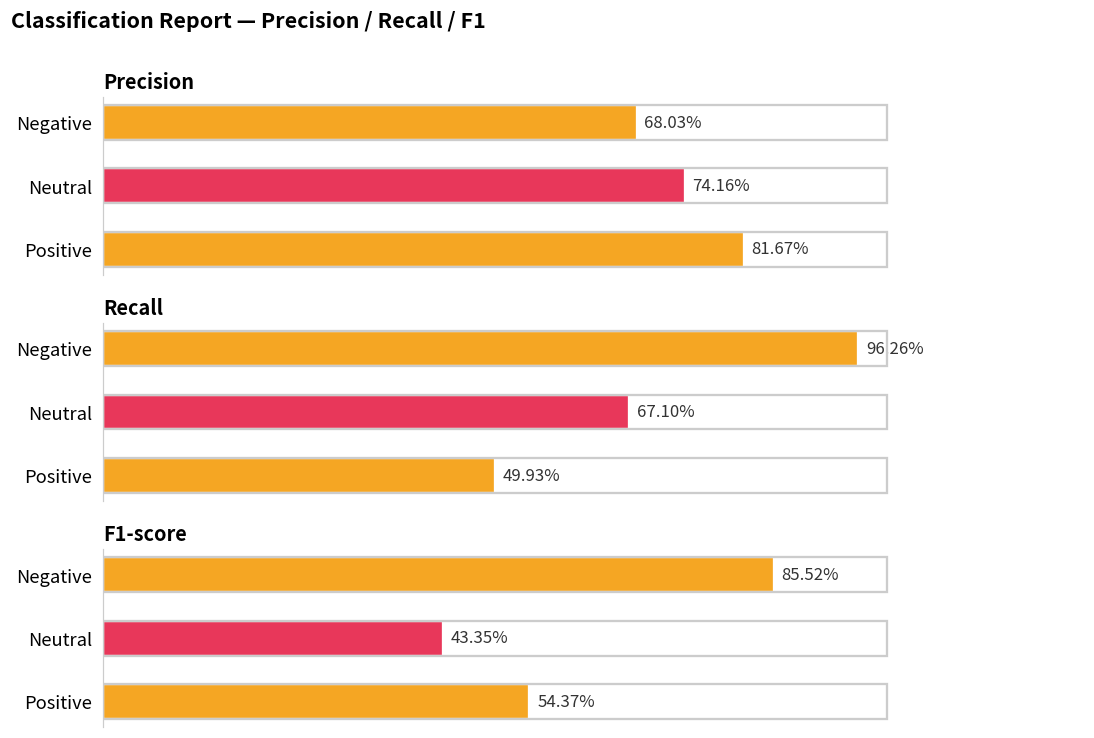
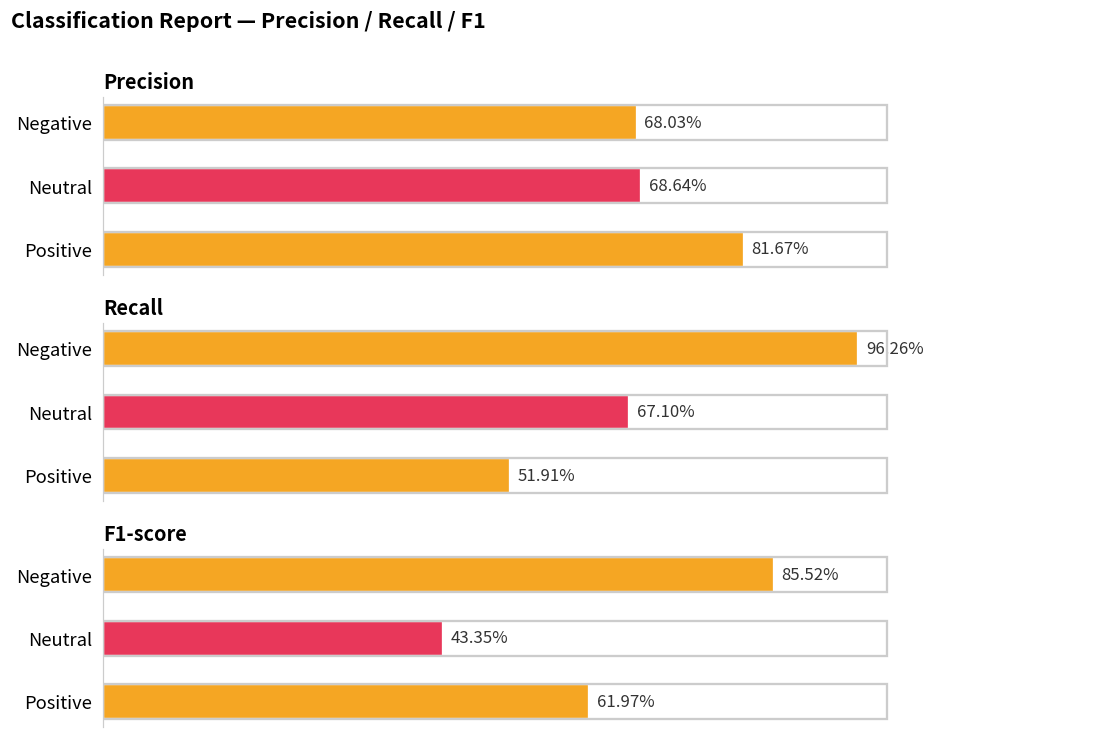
  {
    "Precision": {
      "Negative": "68.03%",
-     "Neutral": "74.16%",
+     "Neutral": "68.64%",
      "Positive": "81.67%"
    },
    "Recall": {
      "Negative": "96.26%",
      "Neutral": "67.10%",
-     "Positive": "49.93%"
+     "Positive": "51.91%"
    },
    "F1-score": {
      "Negative": "85.52%",
      "Neutral": "43.35%",
-     "Positive": "54.37%"
+     "Positive": "61.97%"
    }
  }
